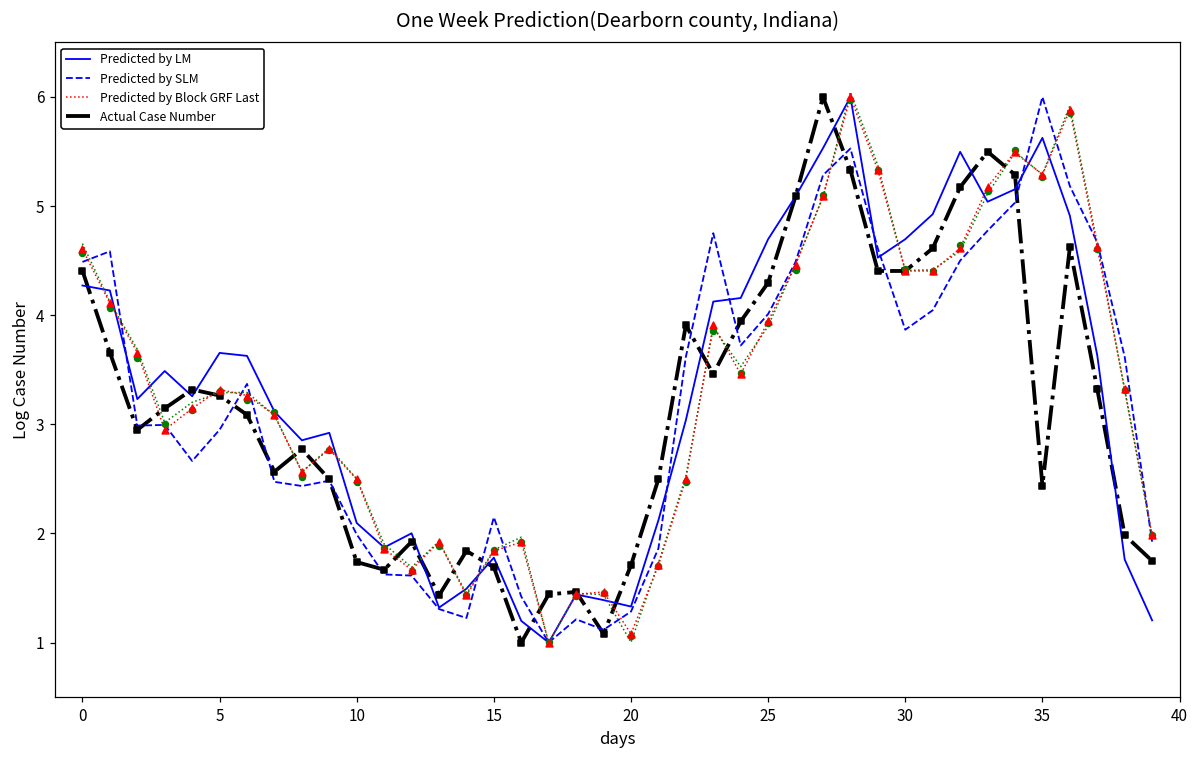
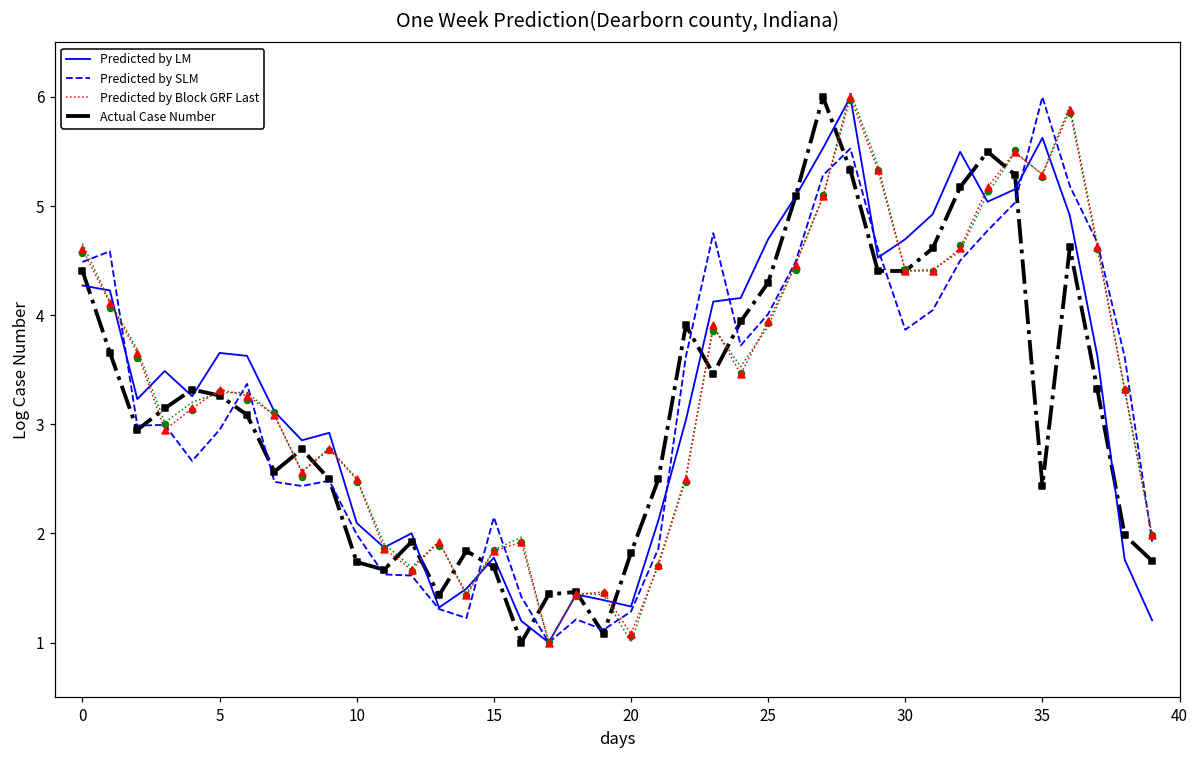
  {
    "Predicted by Block GRF Last": {
      "0": 4.6
    },
    "Actual Case Number": {
      "0": 4.4,
      "5": 3.3,
      "10": 1.7,
      "15": 1.7,
-     "20": 1.7,
+     "20": 1.8,
      "25": 4.3,
      "35": 2.4
    }
  }
